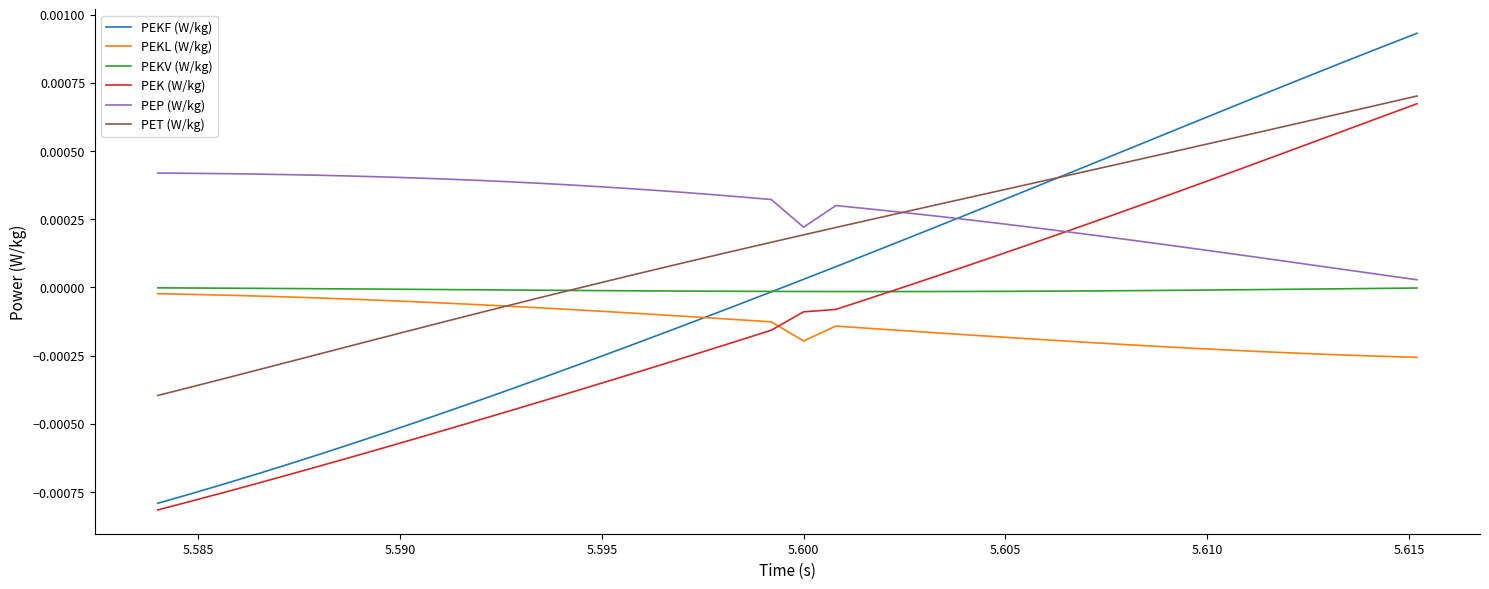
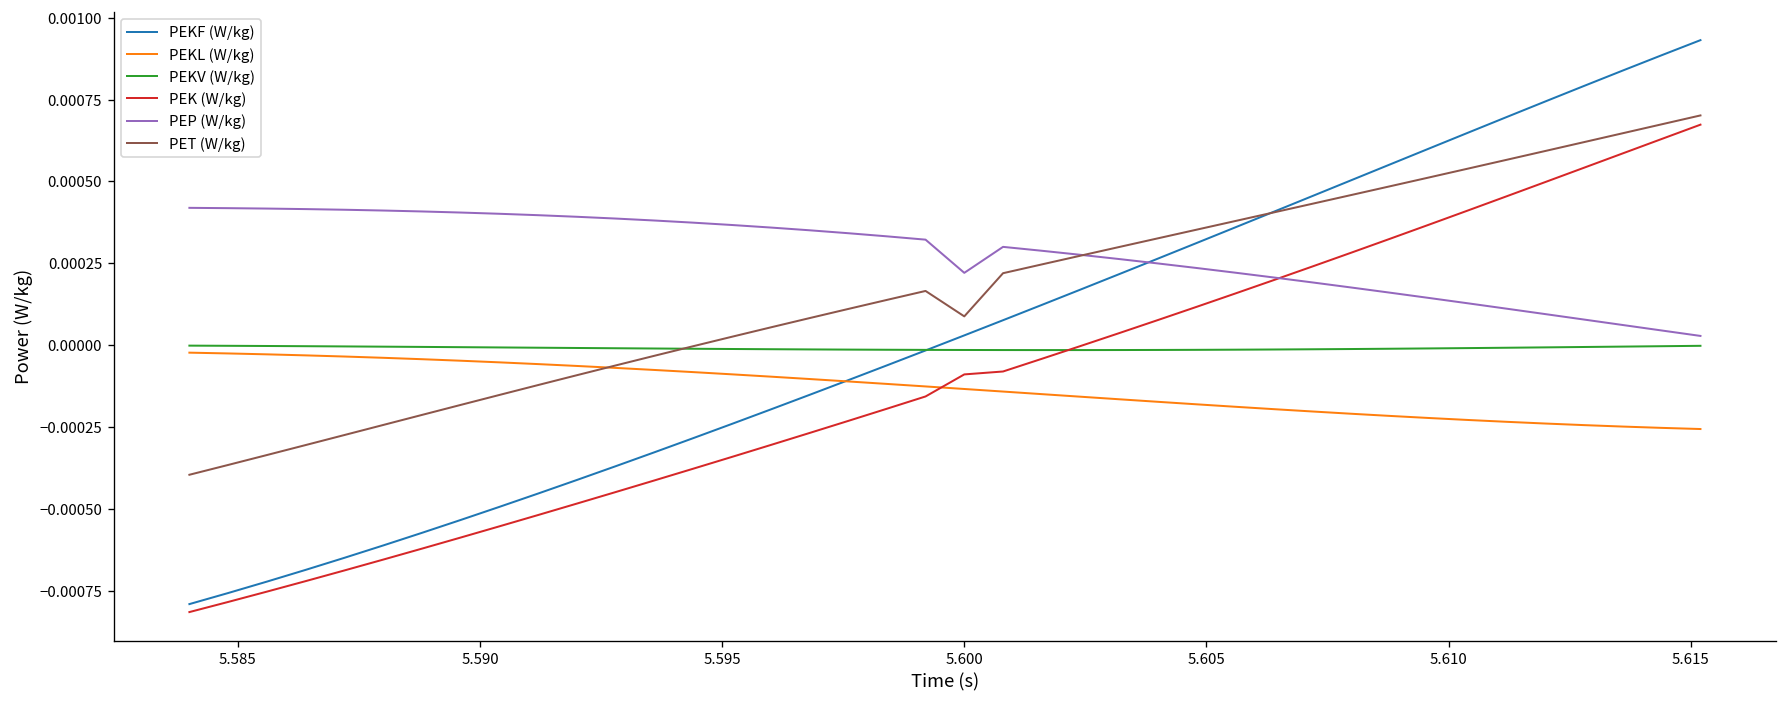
  {
    "PEKF (W/kg)": {
      "5.600": 0.00003
    },
    "PEKL (W/kg)": {
-     "5.600": -0.00020
+     "5.600": -0.00013
    },
    "PEKV (W/kg)": {
      "5.600": -0.00001
    },
    "PEK (W/kg)": {
      "5.600": -0.00009
    },
    "PEP (W/kg)": {
      "5.600": 0.00022
    },
    "PET (W/kg)": {
-     "5.600": 0.00019
+     "5.600": 0.00009
    }
  }
